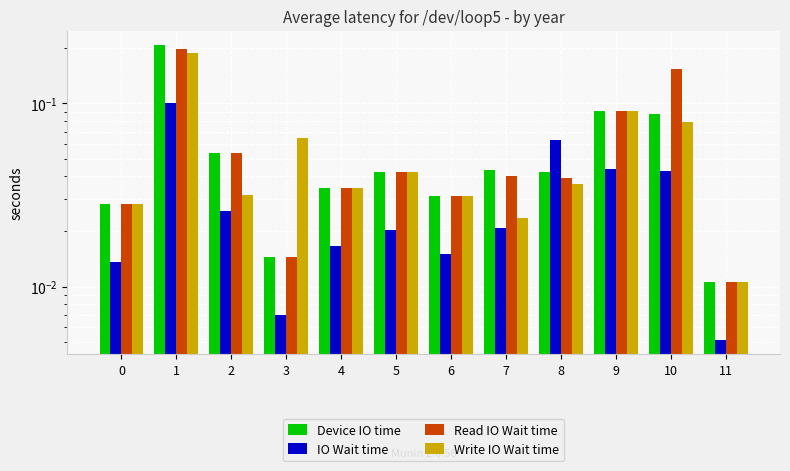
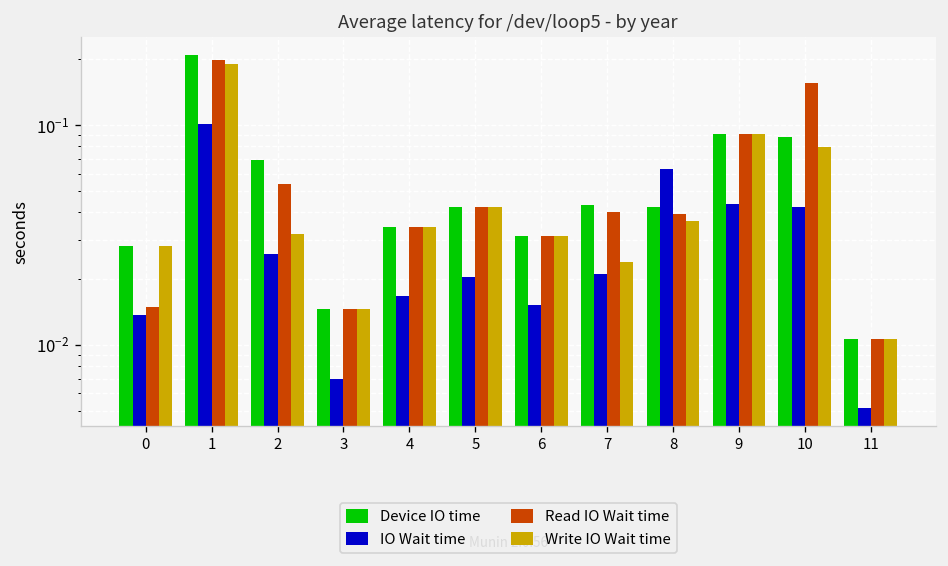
  {
    "Device IO time": {
      "0": 0.028,
      "1": 0.21,
-     "2": 0.054,
+     "2": 0.070,
      "3": 0.014,
      "4": 0.034,
      "5": 0.042,
      "6": 0.031,
      "7": 0.043,
      "8": 0.042,
      "9": 0.09,
      "10": 0.09,
      "11": 0.011
    },
    "IO Wait time": {
      "0": 0.014,
      "1": 0.10,
      "2": 0.026,
      "3": 0.007,
      "4": 0.017,
      "5": 0.020,
      "6": 0.015,
      "7": 0.021,
      "8": 0.063,
      "9": 0.044,
      "10": 0.043,
      "11": 0.005
    },
    "Read IO Wait time": {
-     "0": 0.028,
+     "0": 0.015,
      "1": 0.20,
      "2": 0.054,
      "3": 0.014,
      "4": 0.034,
      "5": 0.042,
      "6": 0.031,
      "7": 0.040,
      "8": 0.039,
      "9": 0.09,
      "10": 0.15,
      "11": 0.011
    },
    "Write IO Wait time": {
      "0": 0.028,
      "1": 0.19,
      "2": 0.032,
-     "3": 0.065,
+     "3": 0.014,
      "4": 0.034,
      "5": 0.042,
      "6": 0.031,
      "7": 0.024,
      "8": 0.036,
      "9": 0.09,
      "10": 0.079,
      "11": 0.011
    }
  }
